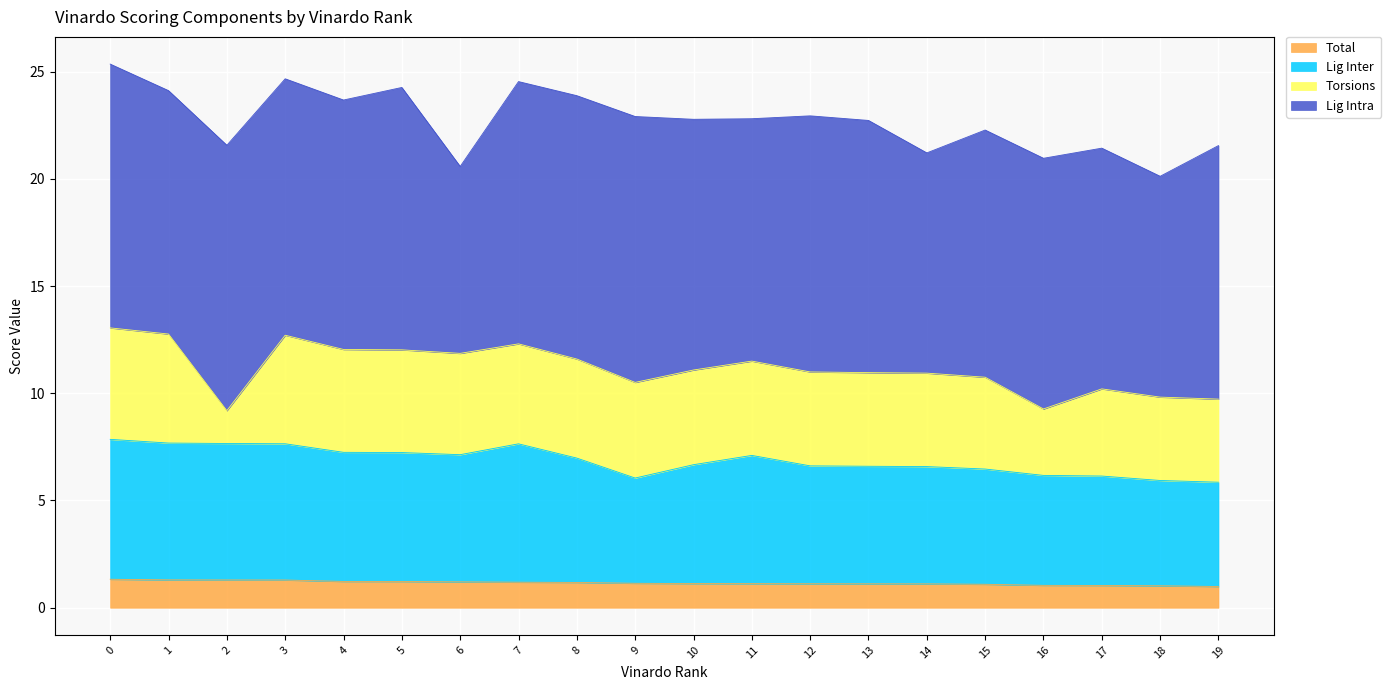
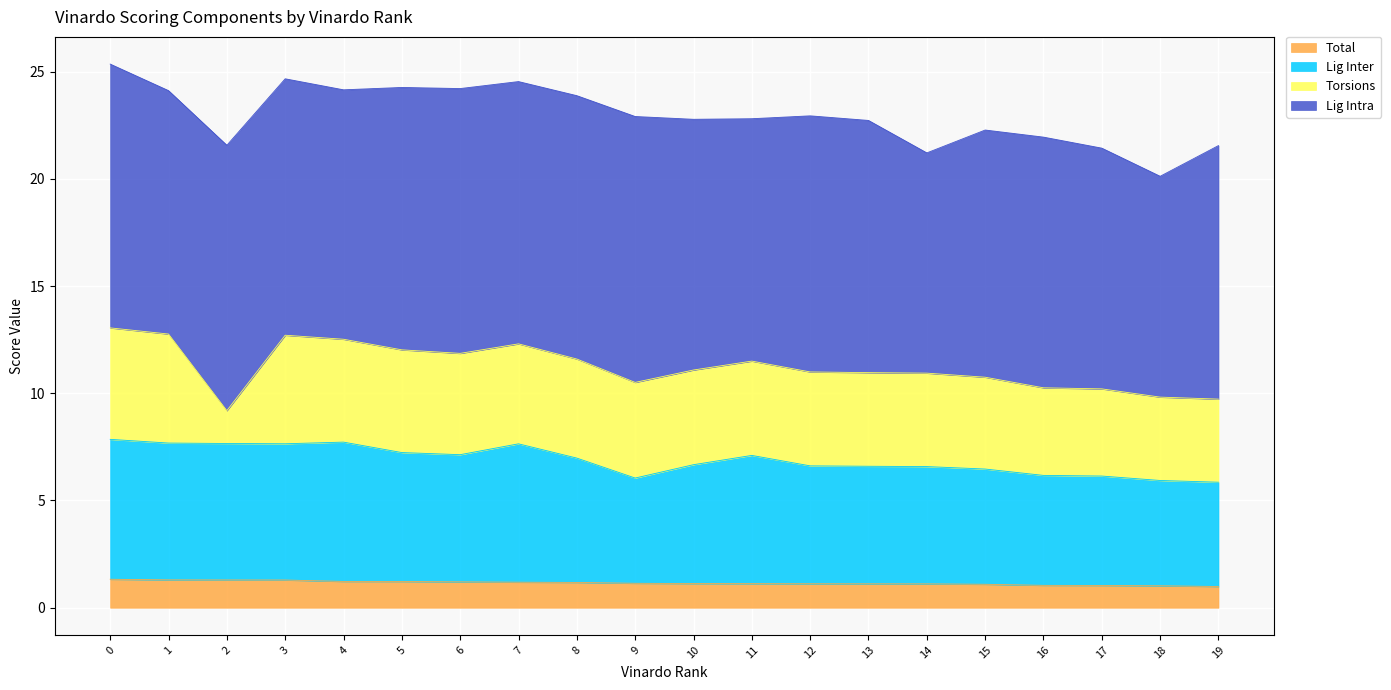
  {
    "Total": {
      "0": 1.3,
      "1": 1.3,
      "2": 1.3,
      "3": 1.3,
      "4": 1.2,
      "5": 1.2,
      "6": 1.2,
      "7": 1.2,
      "8": 1.2,
      "9": 1.1,
      "10": 1.1,
      "11": 1.1,
      "12": 1.1,
      "13": 1.1,
      "14": 1.1,
      "15": 1.1,
      "16": 1.0,
      "17": 1.0,
      "18": 1.0,
      "19": 1.0
    },
    "Lig Inter": {
      "0": 6.5,
      "1": 6.4,
      "2": 6.4,
      "3": 6.4,
-     "4": 6.0,
+     "4": 6.5,
      "5": 6.0,
      "6": 5.9,
      "7": 6.5,
      "8": 5.8,
      "9": 4.9,
      "10": 5.5,
      "11": 6.0,
      "12": 5.5,
      "13": 5.5,
      "14": 5.5,
      "15": 5.4,
      "16": 5.1,
      "17": 5.1,
      "18": 4.9,
      "19": 4.9
    },
    "Torsions": {
      "0": 5.2,
      "1": 5.1,
      "2": 1.5,
      "3": 5.1,
      "4": 4.8,
      "5": 4.8,
      "6": 4.7,
      "7": 4.7,
      "8": 4.6,
      "9": 4.5,
      "10": 4.4,
      "11": 4.4,
      "12": 4.4,
      "13": 4.4,
      "14": 4.4,
      "15": 4.3,
-     "16": 3.1,
+     "16": 4.1,
      "17": 4.1,
      "18": 3.9,
      "19": 3.9
    },
    "Lig Intra": {
      "0": 12.3,
      "1": 11.3,
      "2": 12.4,
      "3": 12.0,
      "4": 11.6,
      "5": 12.2,
-     "6": 8.7,
+     "6": 12.3,
      "7": 12.2,
      "8": 12.3,
      "9": 12.4,
      "10": 11.7,
      "11": 11.3,
      "12": 11.9,
      "13": 11.8,
      "14": 10.3,
      "15": 11.5,
      "16": 11.7,
      "17": 11.2,
      "18": 10.3,
      "19": 11.8
    }
  }
